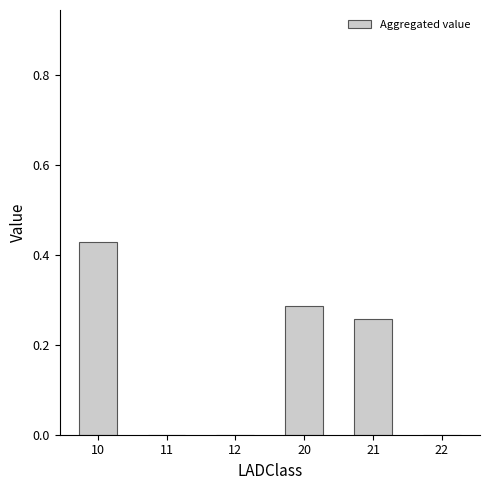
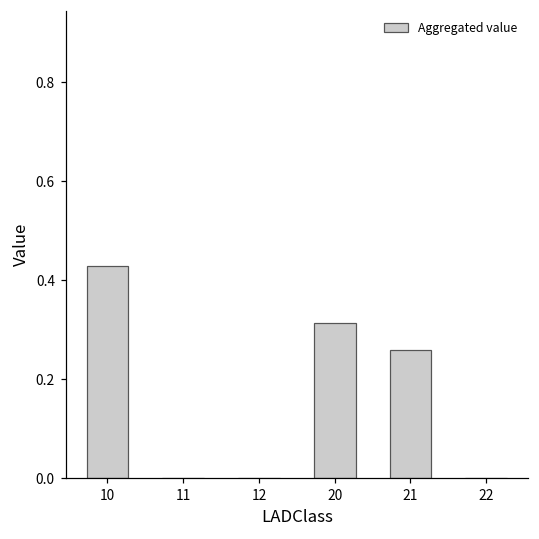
  {
    "10": 0.43,
    "11": 0.00,
    "12": 0.00,
-   "20": 0.29,
+   "20": 0.31,
    "21": 0.26,
    "22": 0.00
  }
